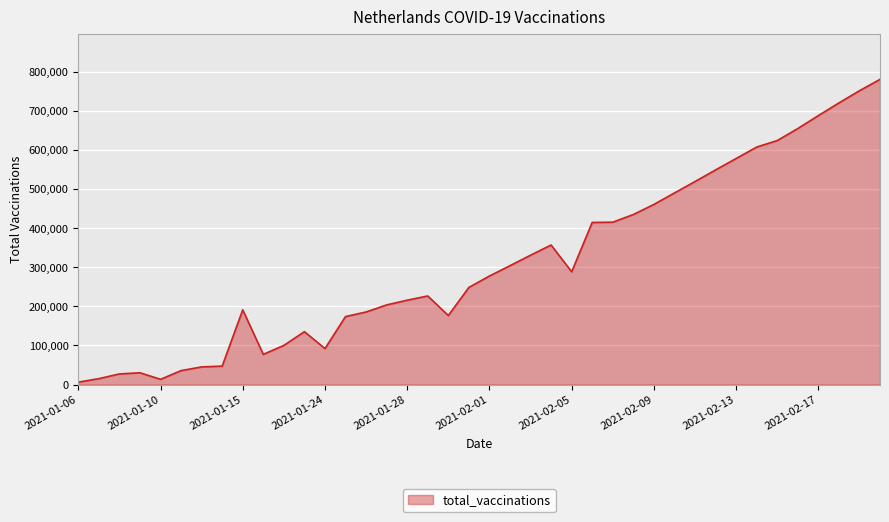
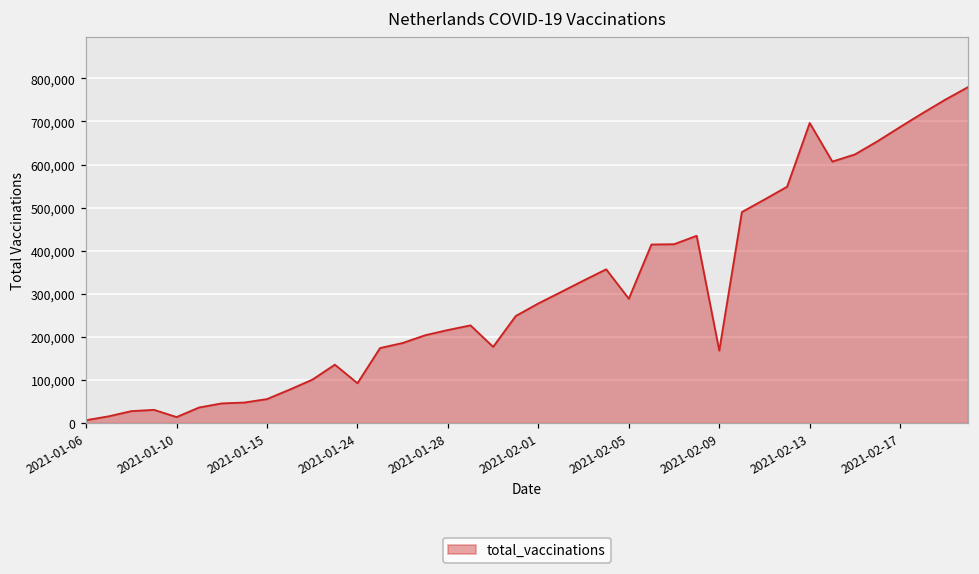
  {
    "2021-01-06": "10,000",
    "2021-01-10": "10,000",
-   "2021-01-15": "190,000",
+   "2021-01-15": "60,000",
    "2021-01-24": "90,000",
    "2021-01-28": "220,000",
    "2021-02-01": "280,000",
    "2021-02-05": "290,000",
-   "2021-02-09": "460,000",
-   "2021-02-13": "580,000",
+   "2021-02-09": "170,000",
+   "2021-02-13": "700,000",
    "2021-02-17": "690,000"
  }
